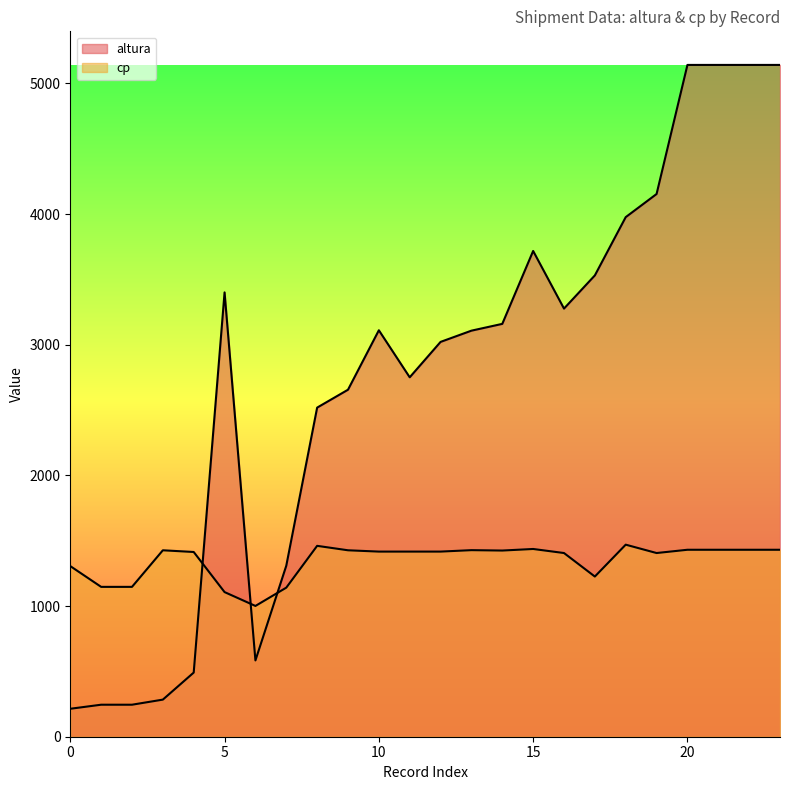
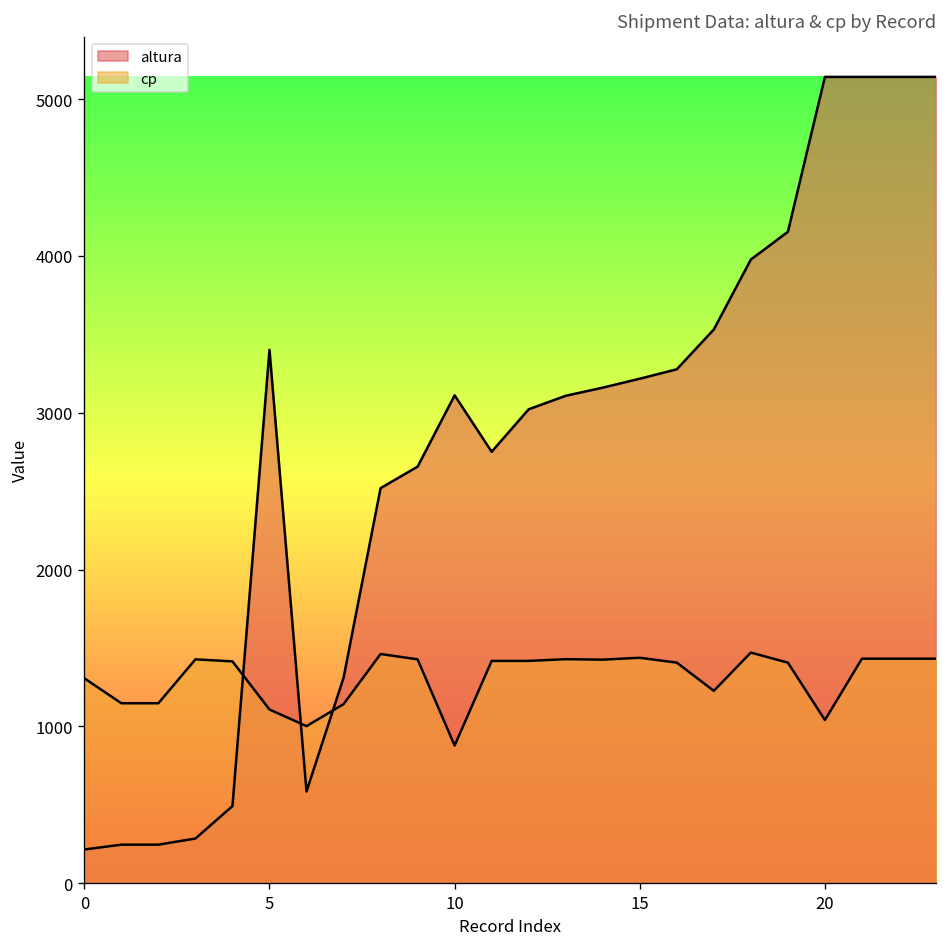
  {
    "altura": {
      "0": 210,
      "5": 3400,
      "10": 3110,
-     "15": 3720,
+     "15": 3220,
      "20": 5140
    },
    "cp": {
      "0": 1310,
      "5": 1110,
-     "10": 1420,
+     "10": 880,
      "15": 1440,
-     "20": 1430
+     "20": 1040
    }
  }
